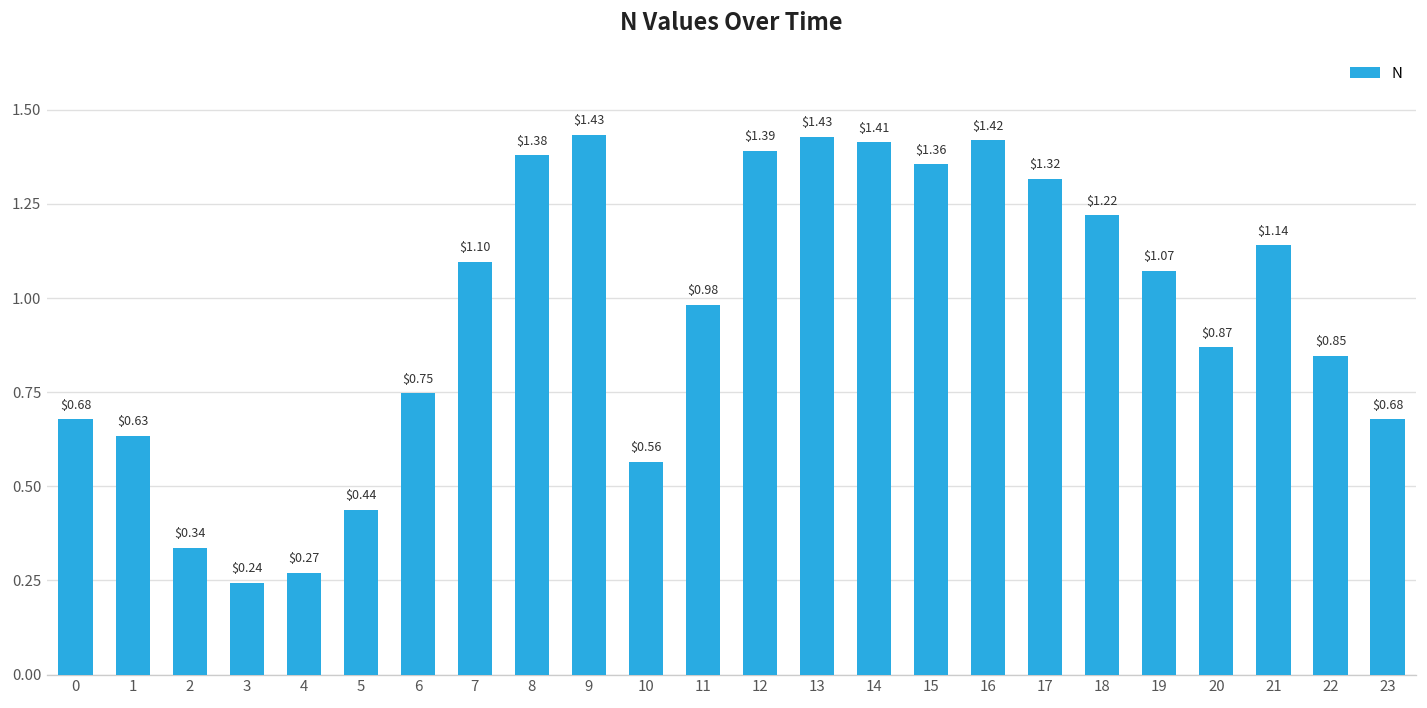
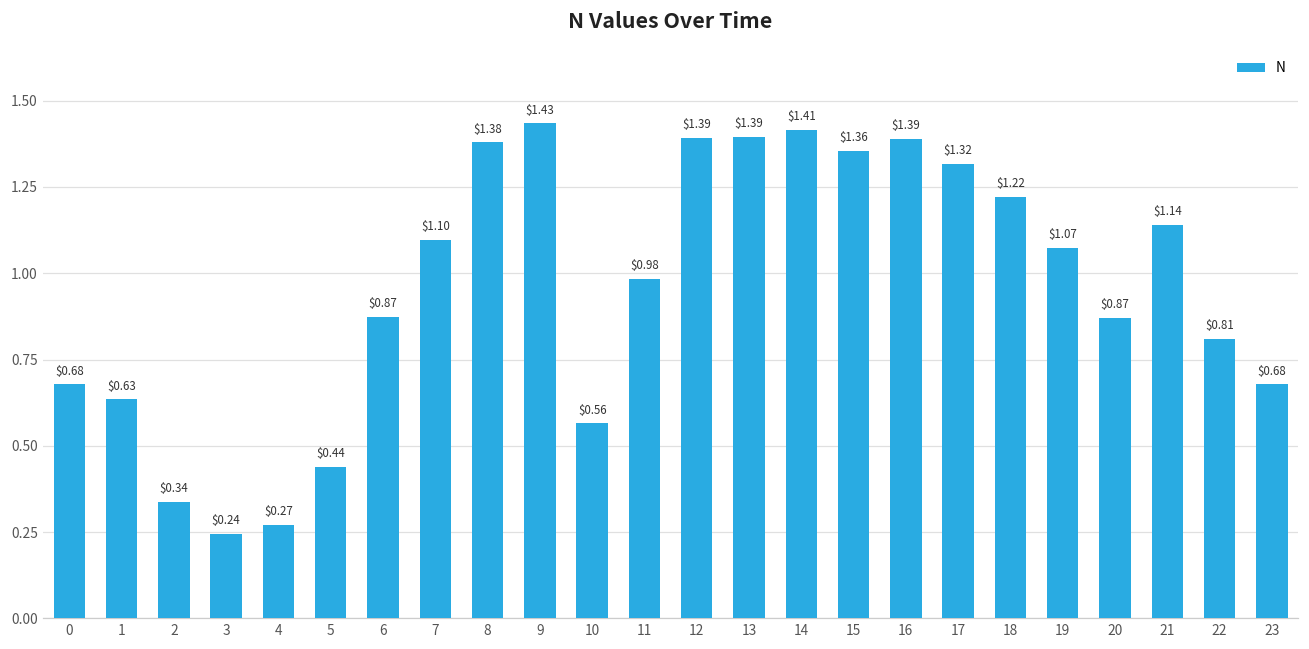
  {
    "0": "$0.68",
    "1": "$0.63",
    "2": "$0.34",
    "3": "$0.24",
    "4": "$0.27",
    "5": "$0.44",
-   "6": "$0.75",
+   "6": "$0.87",
    "7": "$1.10",
    "8": "$1.38",
    "9": "$1.43",
    "10": "$0.56",
    "11": "$0.98",
    "12": "$1.39",
-   "13": "$1.43",
+   "13": "$1.39",
    "14": "$1.41",
    "15": "$1.36",
-   "16": "$1.42",
+   "16": "$1.39",
    "17": "$1.32",
    "18": "$1.22",
    "19": "$1.07",
    "20": "$0.87",
    "21": "$1.14",
-   "22": "$0.85",
+   "22": "$0.81",
    "23": "$0.68"
  }
